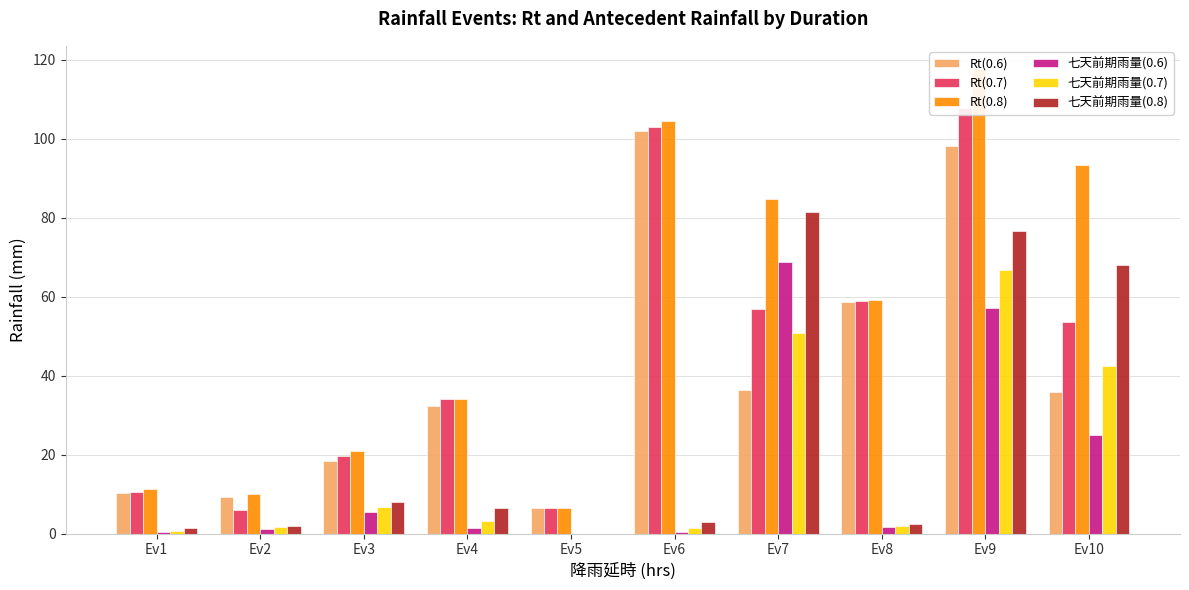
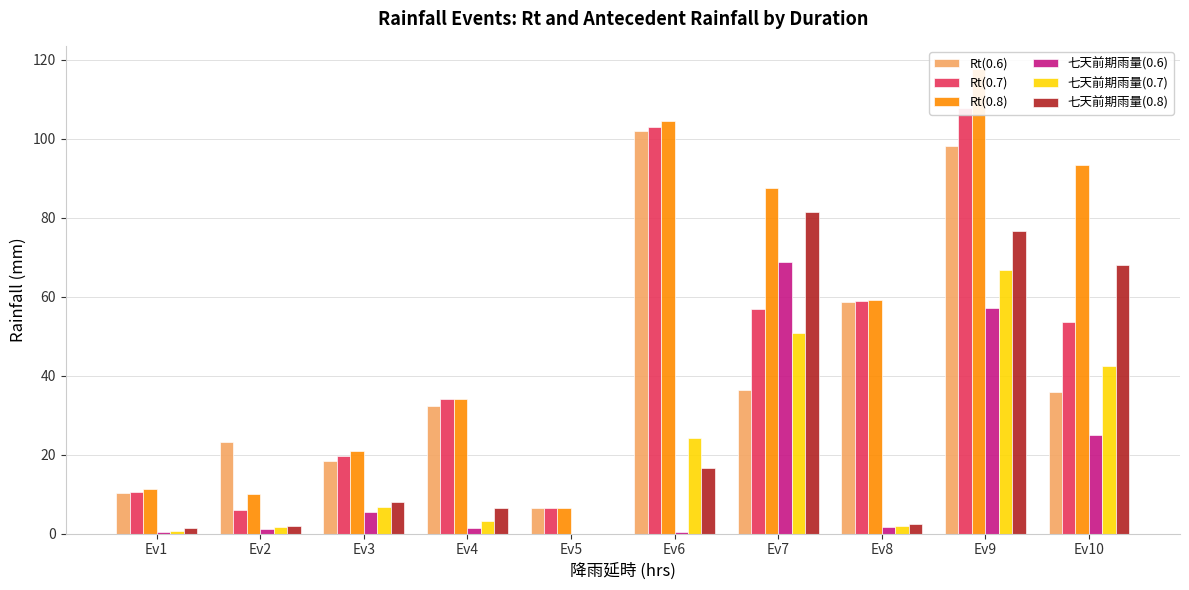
  {
    "Rt(0.6)": {
      "Ev1": 10,
-     "Ev2": 9,
+     "Ev2": 23,
      "Ev3": 19,
      "Ev4": 32,
      "Ev5": 7,
      "Ev6": 102,
      "Ev7": 36,
      "Ev8": 59,
      "Ev9": 98,
      "Ev10": 36
    },
    "Rt(0.7)": {
      "Ev1": 11,
      "Ev2": 6,
      "Ev3": 20,
      "Ev4": 34,
      "Ev5": 7,
      "Ev6": 103,
      "Ev7": 57,
      "Ev8": 59,
      "Ev10": 54
    },
    "Rt(0.8)": {
      "Ev1": 11,
      "Ev2": 10,
      "Ev3": 21,
      "Ev4": 34,
      "Ev5": 7,
      "Ev6": 105,
-     "Ev7": 85,
+     "Ev7": 88,
      "Ev8": 59,
      "Ev10": 93
    },
    "七天前期雨量(0.6)": {
      "Ev2": 1,
      "Ev3": 6,
      "Ev4": 1,
      "Ev5": 0,
      "Ev7": 69,
      "Ev8": 2,
      "Ev9": 57,
      "Ev10": 25
    },
    "七天前期雨量(0.7)": {
      "Ev2": 2,
      "Ev3": 7,
      "Ev4": 3,
      "Ev5": 0,
-     "Ev6": 1,
+     "Ev6": 24,
      "Ev7": 51,
      "Ev8": 2,
      "Ev9": 67,
      "Ev10": 43
    },
    "七天前期雨量(0.8)": {
      "Ev1": 1,
      "Ev2": 2,
      "Ev3": 8,
      "Ev4": 7,
      "Ev5": 0,
-     "Ev6": 3,
+     "Ev6": 17,
      "Ev7": 82,
      "Ev8": 2,
      "Ev9": 77,
      "Ev10": 68
    }
  }
